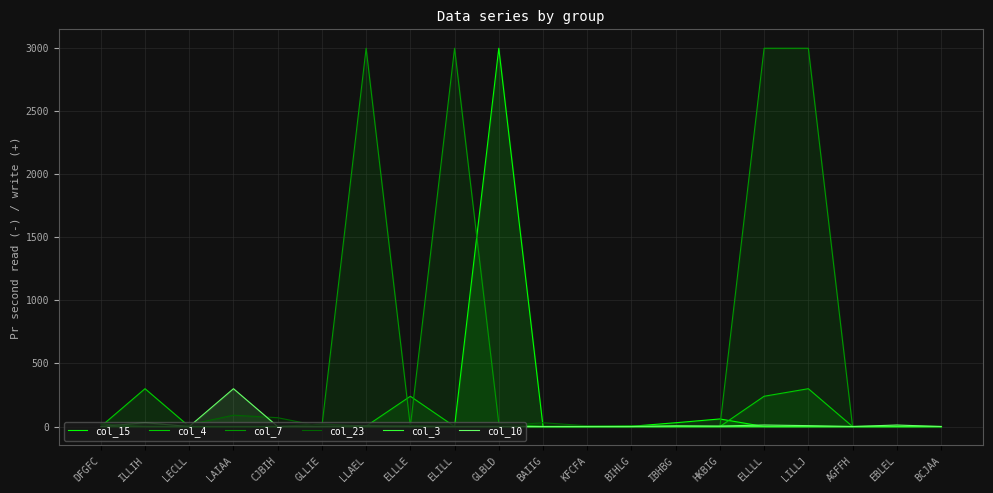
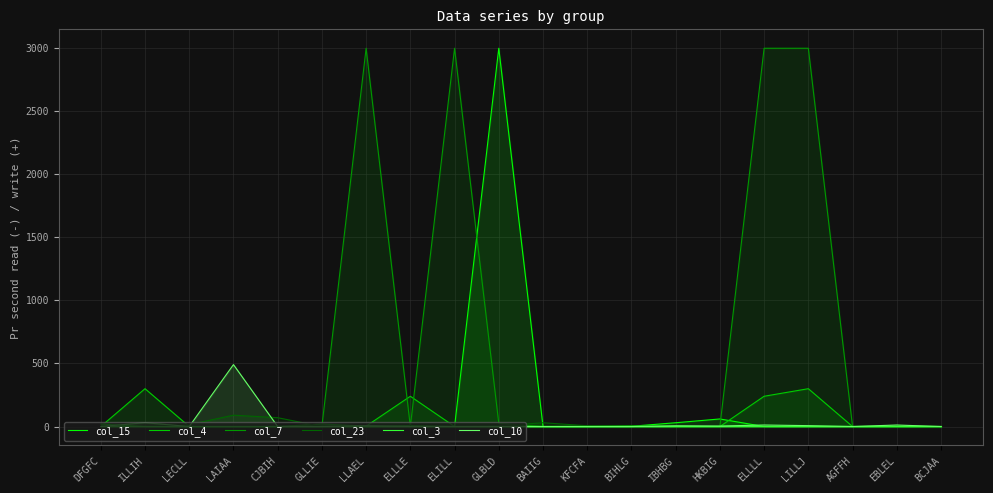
  {
    "col_10": {
-     "LAIAA": 300
+     "LAIAA": 490
    }
  }
